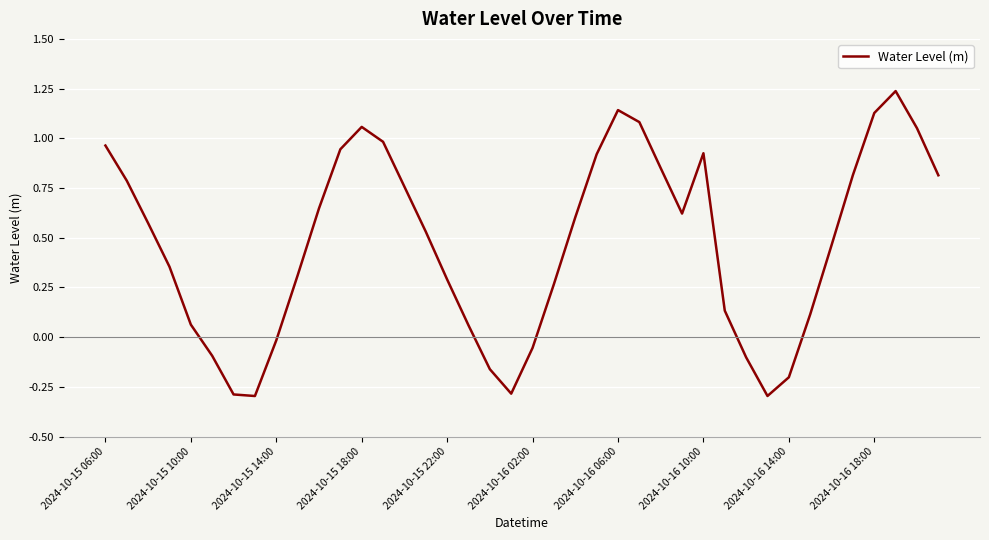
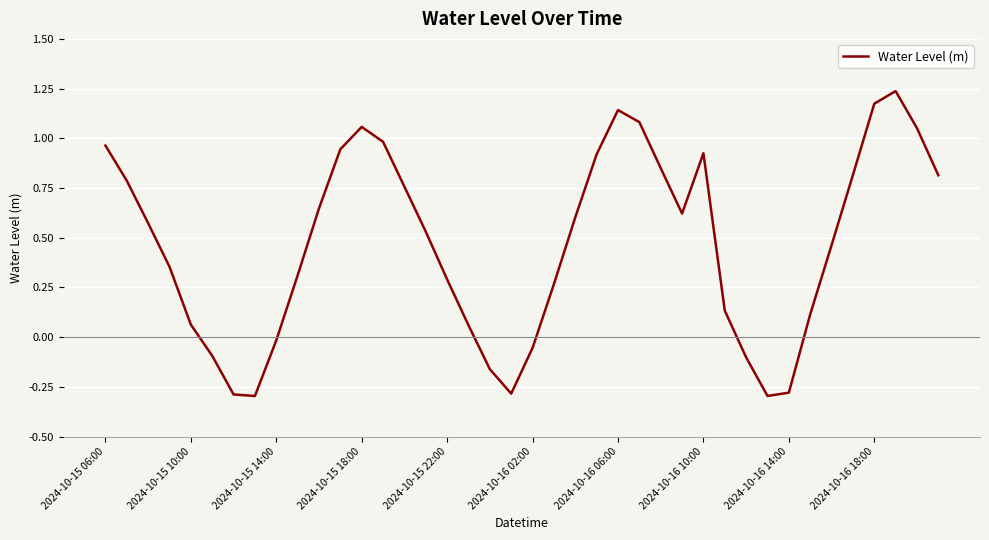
  {
    "2024-10-15 06:00": 0.96,
    "2024-10-15 10:00": 0.06,
    "2024-10-15 14:00": -0.02,
    "2024-10-15 18:00": 1.06,
    "2024-10-15 22:00": 0.29,
    "2024-10-16 02:00": -0.05,
    "2024-10-16 06:00": 1.14,
    "2024-10-16 10:00": 0.92,
-   "2024-10-16 14:00": -0.20,
-   "2024-10-16 18:00": 1.13
+   "2024-10-16 14:00": -0.28,
+   "2024-10-16 18:00": 1.17
  }
